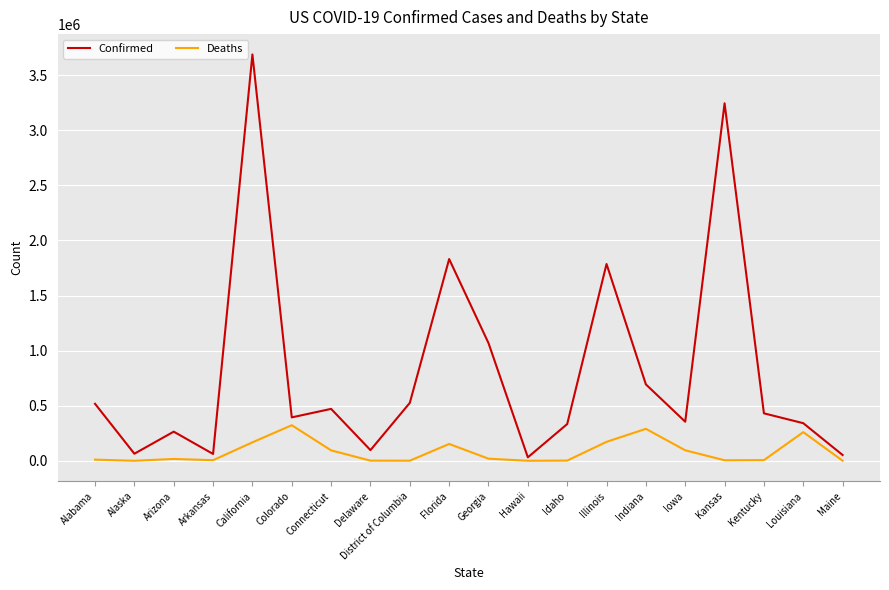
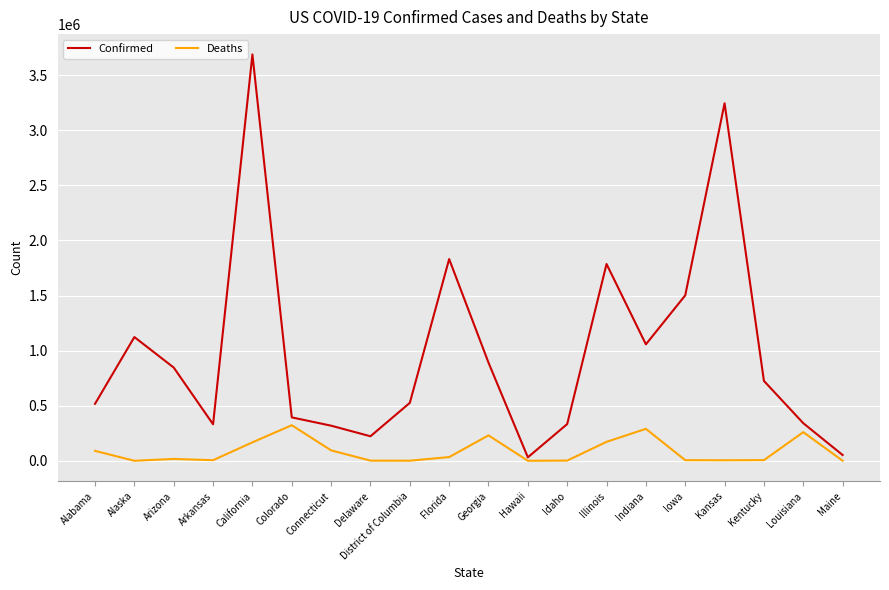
  {
    "Confirmed": {
      "Alabama": 520000,
-     "Alaska": 60000,
-     "Arizona": 260000,
-     "Arkansas": 60000,
+     "Alaska": 1120000,
+     "Arizona": 850000,
+     "Arkansas": 330000,
      "California": 3690000,
      "Colorado": 390000,
-     "Connecticut": 470000,
-     "Delaware": 100000,
+     "Connecticut": 320000,
+     "Delaware": 220000,
      "District of Columbia": 530000,
      "Florida": 1830000,
-     "Georgia": 1070000,
+     "Georgia": 890000,
      "Hawaii": 30000,
      "Idaho": 330000,
      "Illinois": 1790000,
-     "Indiana": 690000,
-     "Iowa": 350000,
+     "Indiana": 1060000,
+     "Iowa": 1500000,
      "Kansas": 3240000,
-     "Kentucky": 430000,
+     "Kentucky": 730000,
      "Louisiana": 340000,
      "Maine": 50000
    },
    "Deaths": {
-     "Alabama": 10000,
+     "Alabama": 90000,
      "Alaska": 0,
      "Arizona": 20000,
      "Arkansas": 10000,
      "California": 170000,
      "Colorado": 320000,
      "Connecticut": 90000,
      "Delaware": 0,
      "District of Columbia": 0,
-     "Florida": 150000,
-     "Georgia": 20000,
+     "Florida": 30000,
+     "Georgia": 230000,
      "Hawaii": 0,
      "Idaho": 0,
      "Illinois": 170000,
      "Indiana": 290000,
-     "Iowa": 100000,
+     "Iowa": 10000,
      "Kansas": 0,
      "Kentucky": 10000,
      "Louisiana": 260000,
      "Maine": 0
    }
  }
